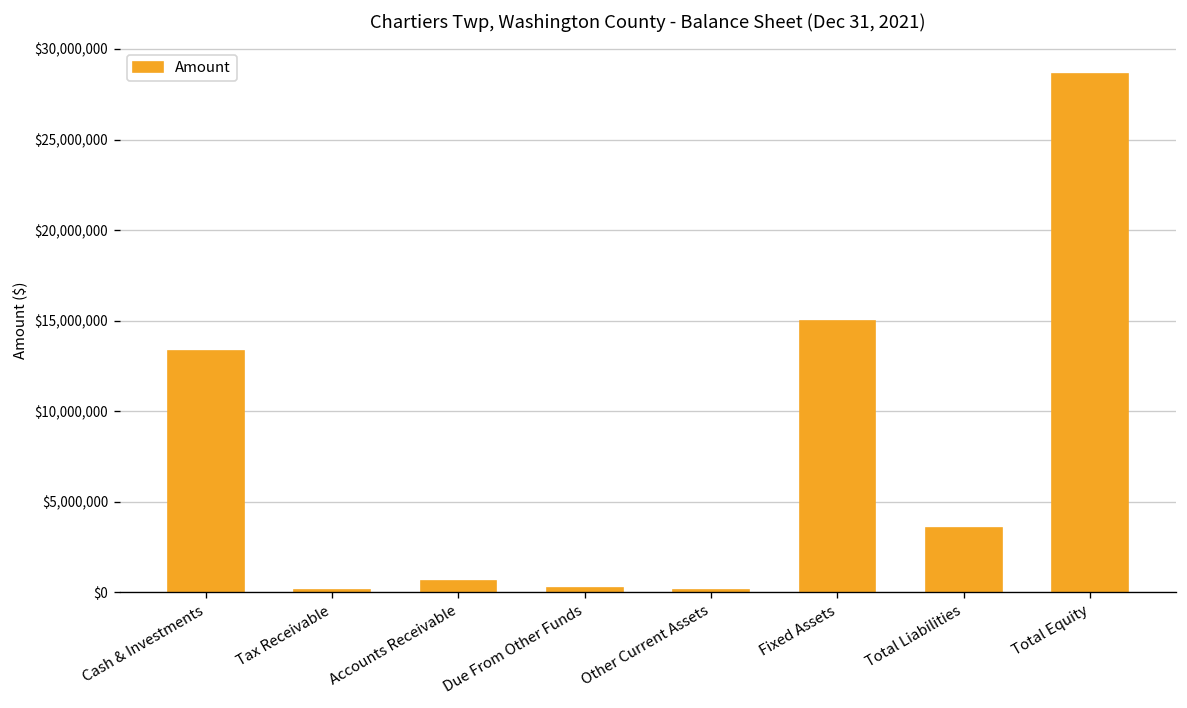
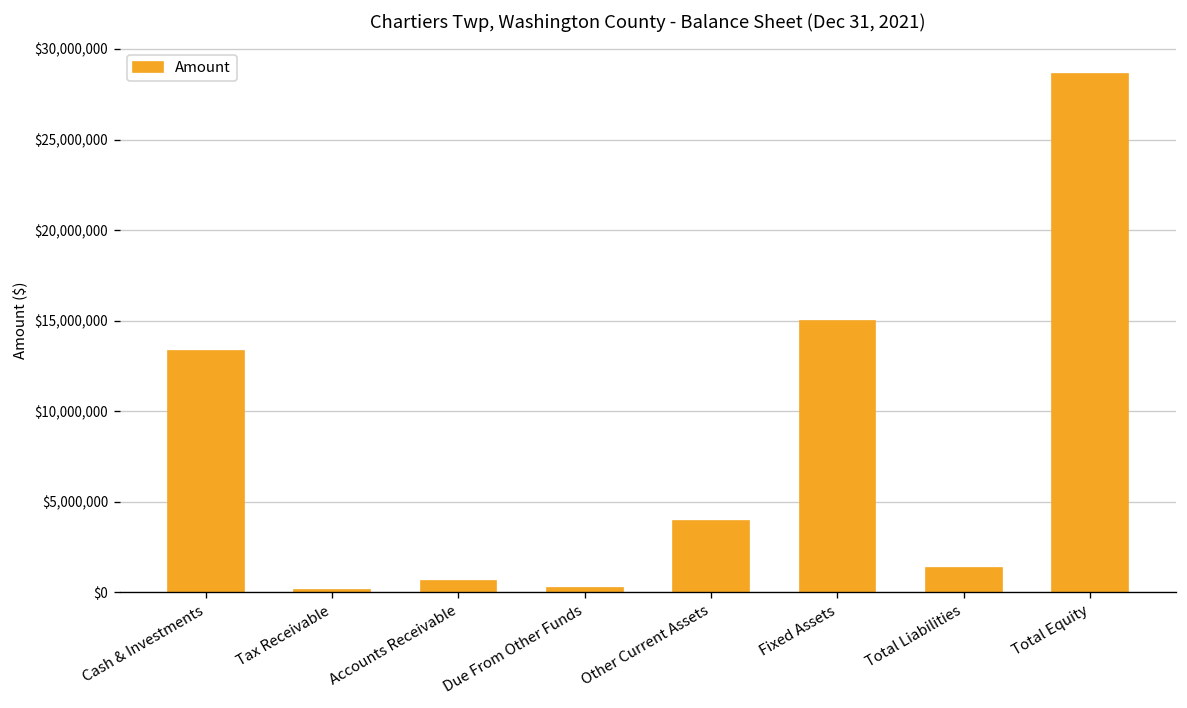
  {
    "Cash & Investments": "$13,300,000",
    "Accounts Receivable": "$600,000",
    "Due From Other Funds": "$300,000",
-   "Other Current Assets": "$100,000",
+   "Other Current Assets": "$3,900,000",
    "Fixed Assets": "$15,000,000",
-   "Total Liabilities": "$3,500,000",
+   "Total Liabilities": "$1,300,000",
    "Total Equity": "$28,600,000"
  }
